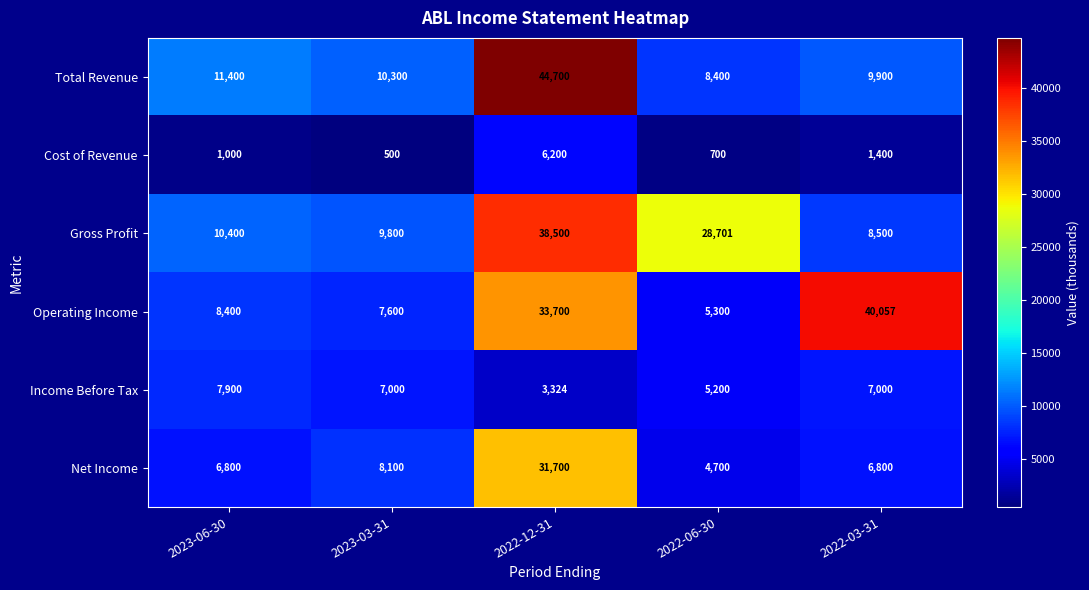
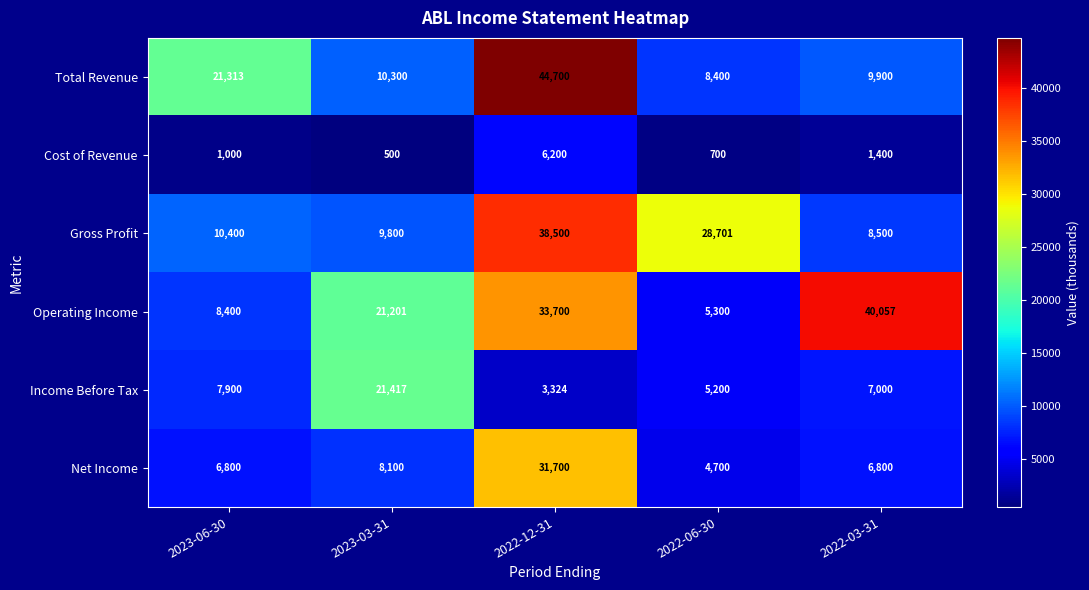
  {
    "Total Revenue": {
-     "2023-06-30": "11,400",
+     "2023-06-30": "21,313",
      "2023-03-31": "10,300",
      "2022-12-31": "44,700",
      "2022-06-30": "8,400",
      "2022-03-31": "9,900"
    },
    "Cost of Revenue": {
      "2023-06-30": "1,000",
      "2023-03-31": "500",
      "2022-12-31": "6,200",
      "2022-06-30": "700",
      "2022-03-31": "1,400"
    },
    "Gross Profit": {
      "2023-06-30": "10,400",
      "2023-03-31": "9,800",
      "2022-12-31": "38,500",
      "2022-06-30": "28,701",
      "2022-03-31": "8,500"
    },
    "Operating Income": {
      "2023-06-30": "8,400",
-     "2023-03-31": "7,600",
+     "2023-03-31": "21,201",
      "2022-12-31": "33,700",
      "2022-06-30": "5,300",
      "2022-03-31": "40,057"
    },
    "Income Before Tax": {
      "2023-06-30": "7,900",
-     "2023-03-31": "7,000",
+     "2023-03-31": "21,417",
      "2022-12-31": "3,324",
      "2022-06-30": "5,200",
      "2022-03-31": "7,000"
    },
    "Net Income": {
      "2023-06-30": "6,800",
      "2023-03-31": "8,100",
      "2022-12-31": "31,700",
      "2022-06-30": "4,700",
      "2022-03-31": "6,800"
    }
  }
